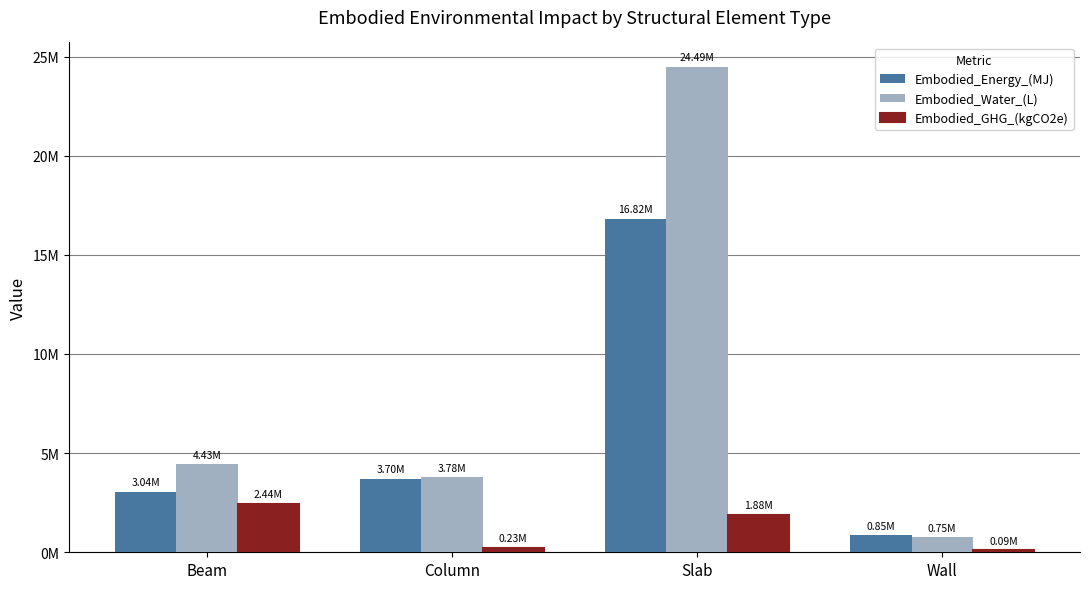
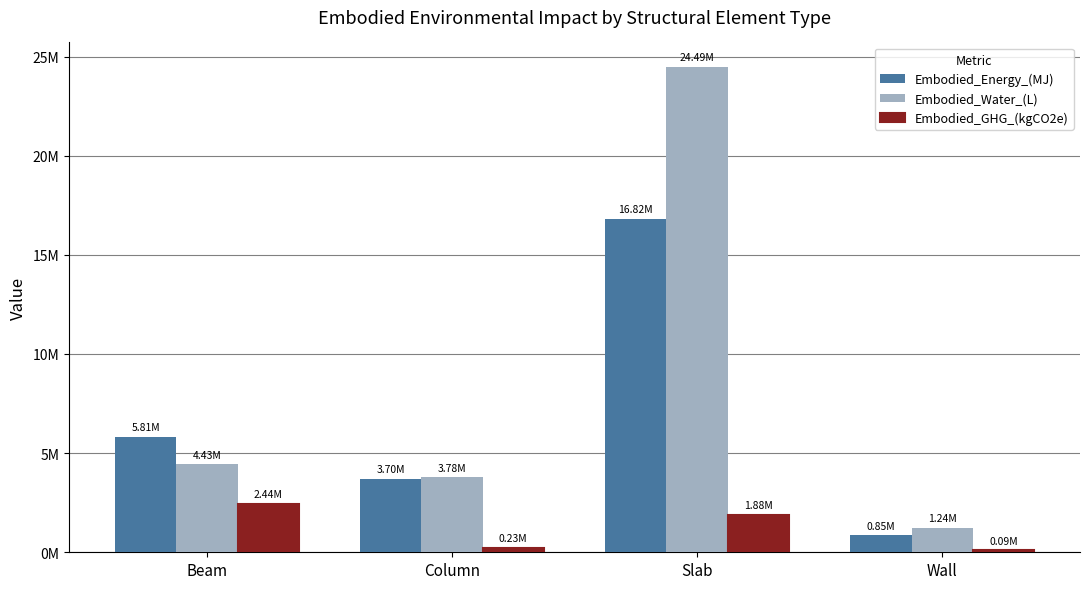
  {
    "Embodied_Energy_(MJ)": {
-     "Beam": "3.04M",
+     "Beam": "5.81M",
      "Column": "3.70M",
      "Slab": "16.82M",
      "Wall": "0.85M"
    },
    "Embodied_Water_(L)": {
      "Beam": "4.43M",
      "Column": "3.78M",
      "Slab": "24.49M",
-     "Wall": "0.75M"
+     "Wall": "1.24M"
    },
    "Embodied_GHG_(kgCO2e)": {
      "Beam": "2.44M",
      "Column": "0.23M",
      "Slab": "1.88M",
      "Wall": "0.09M"
    }
  }
